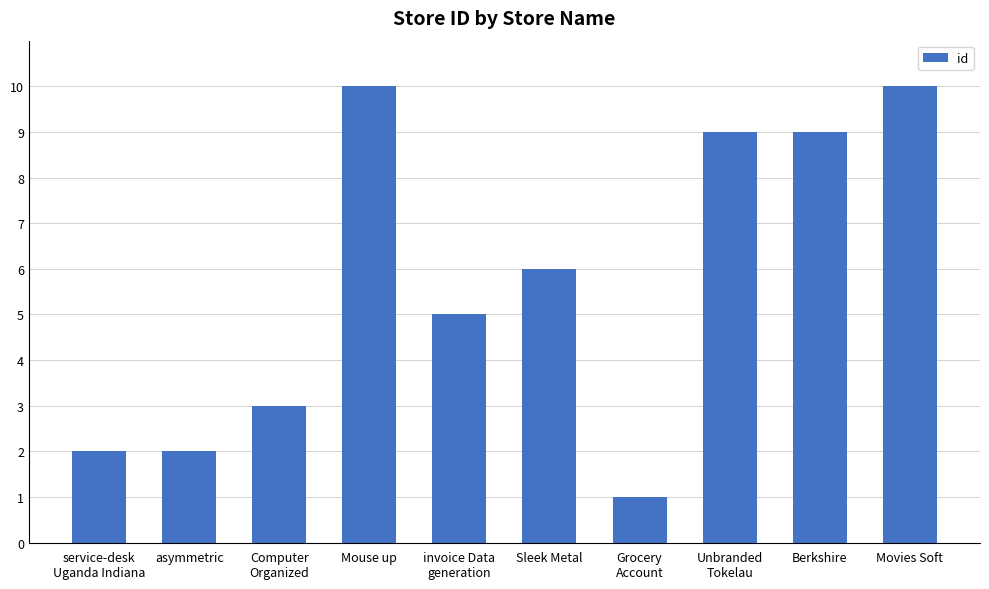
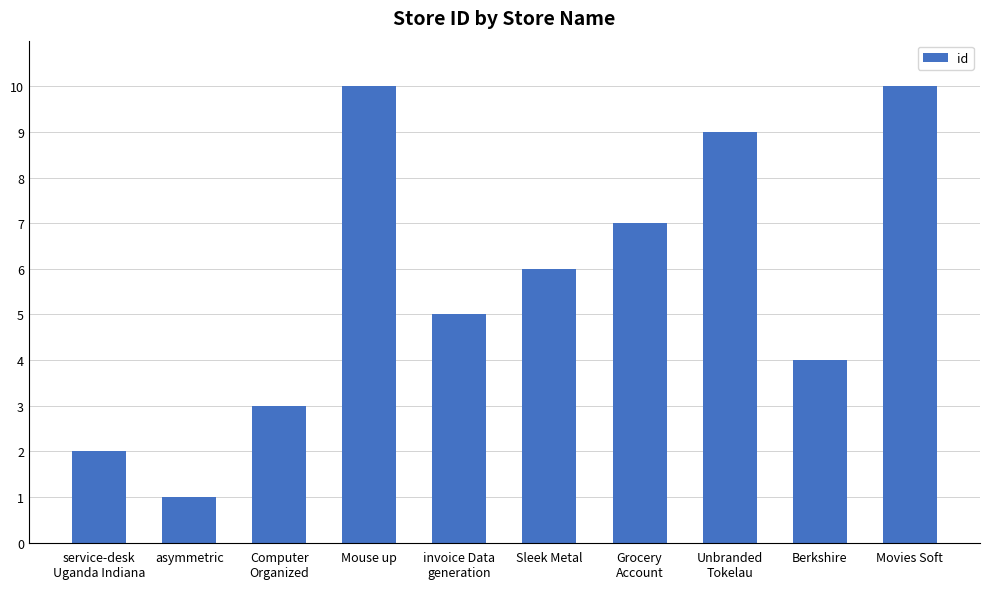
  {
    "service-desk Uganda Indiana": 2,
-   "asymmetric": 2,
+   "asymmetric": 1,
    "Computer Organized": 3,
    "Mouse up": 10,
    "invoice Data generation": 5,
    "Sleek Metal": 6,
-   "Grocery Account": 1,
+   "Grocery Account": 7,
    "Unbranded Tokelau": 9,
-   "Berkshire": 9,
+   "Berkshire": 4,
    "Movies Soft": 10
  }
